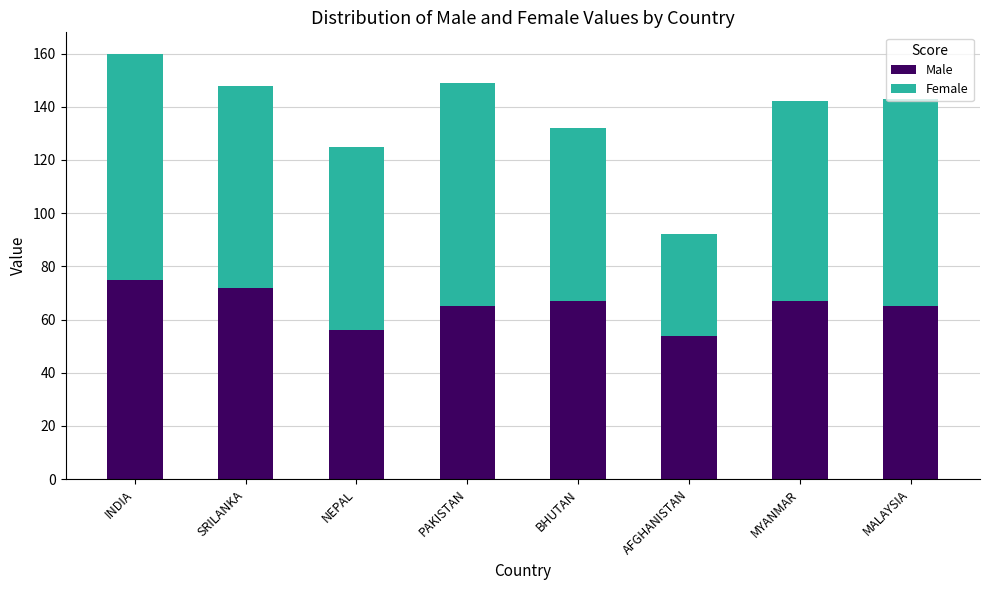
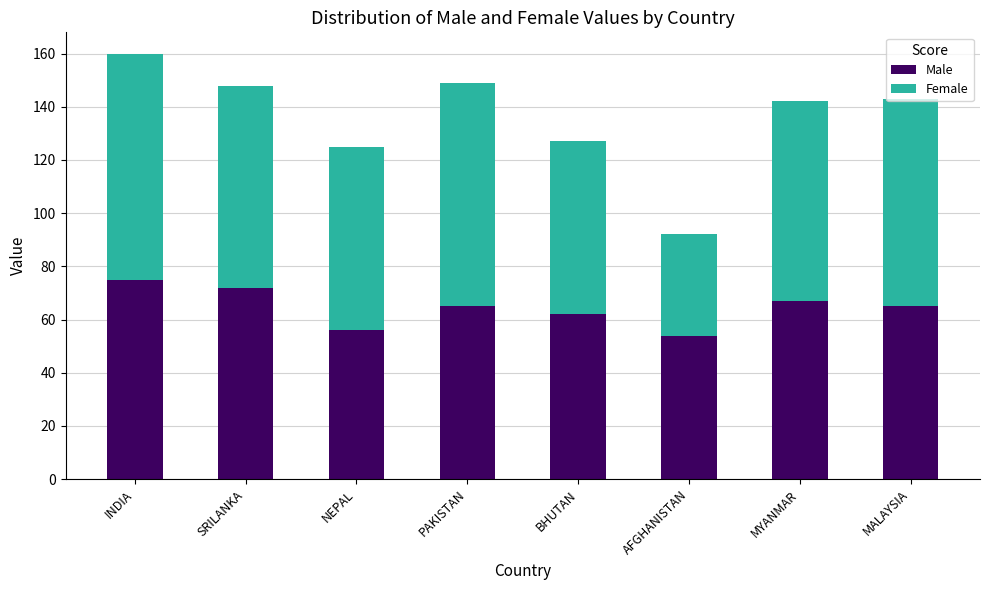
  {
    "Male": {
      "INDIA": 75,
      "SRILANKA": 72,
      "NEPAL": 56,
      "PAKISTAN": 65,
-     "BHUTAN": 67,
+     "BHUTAN": 62,
      "AFGHANISTAN": 54,
      "MYANMAR": 67,
      "MALAYSIA": 65
    },
    "Female": {
      "INDIA": 85,
      "SRILANKA": 76,
      "NEPAL": 69,
      "PAKISTAN": 84,
      "BHUTAN": 65,
      "AFGHANISTAN": 38,
      "MYANMAR": 75
    }
  }
